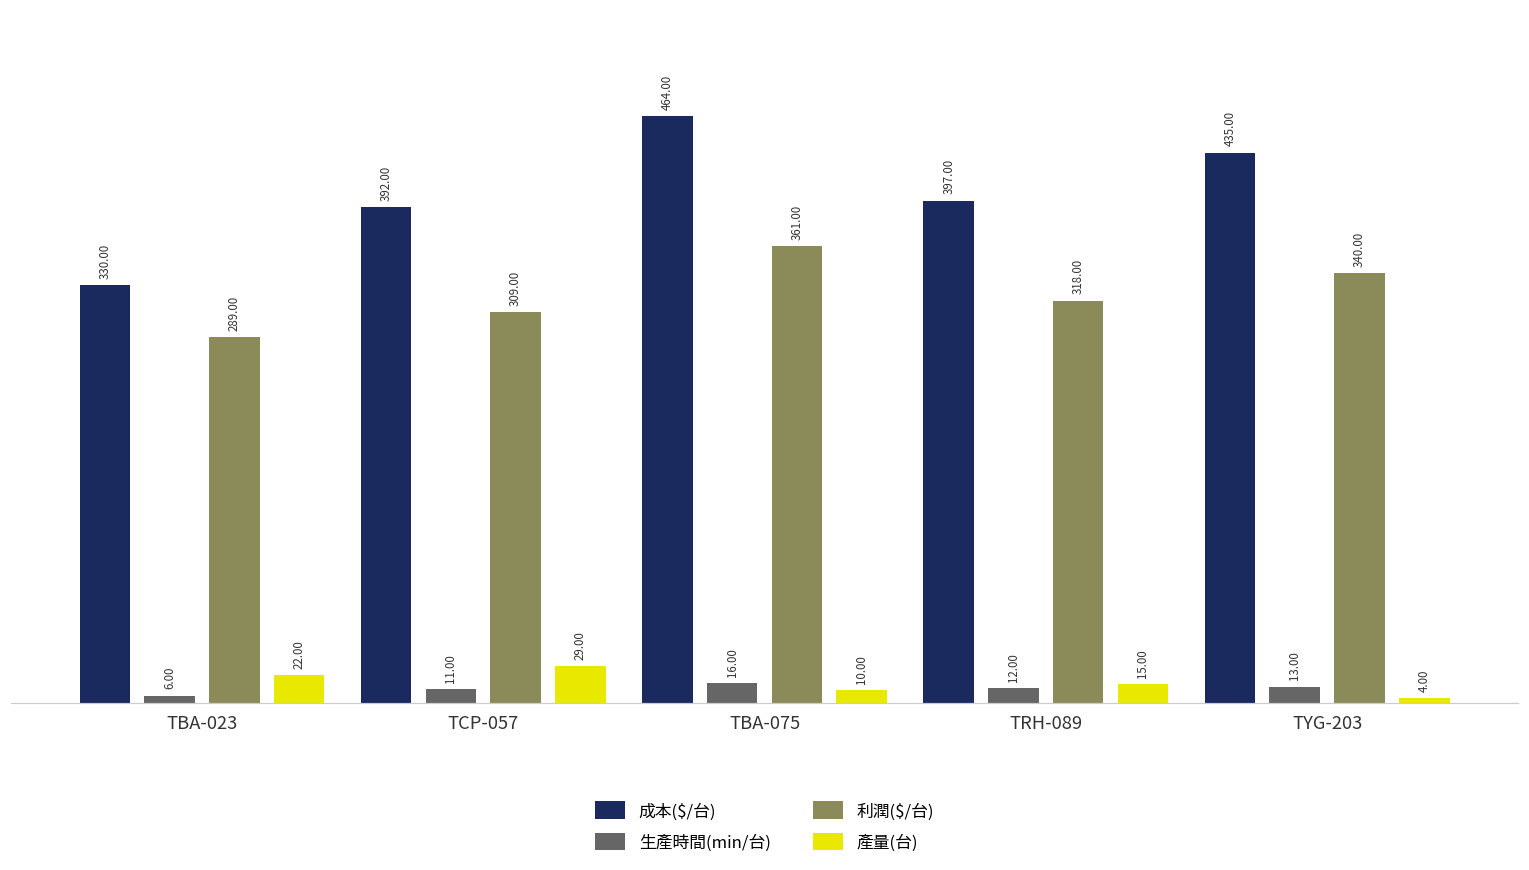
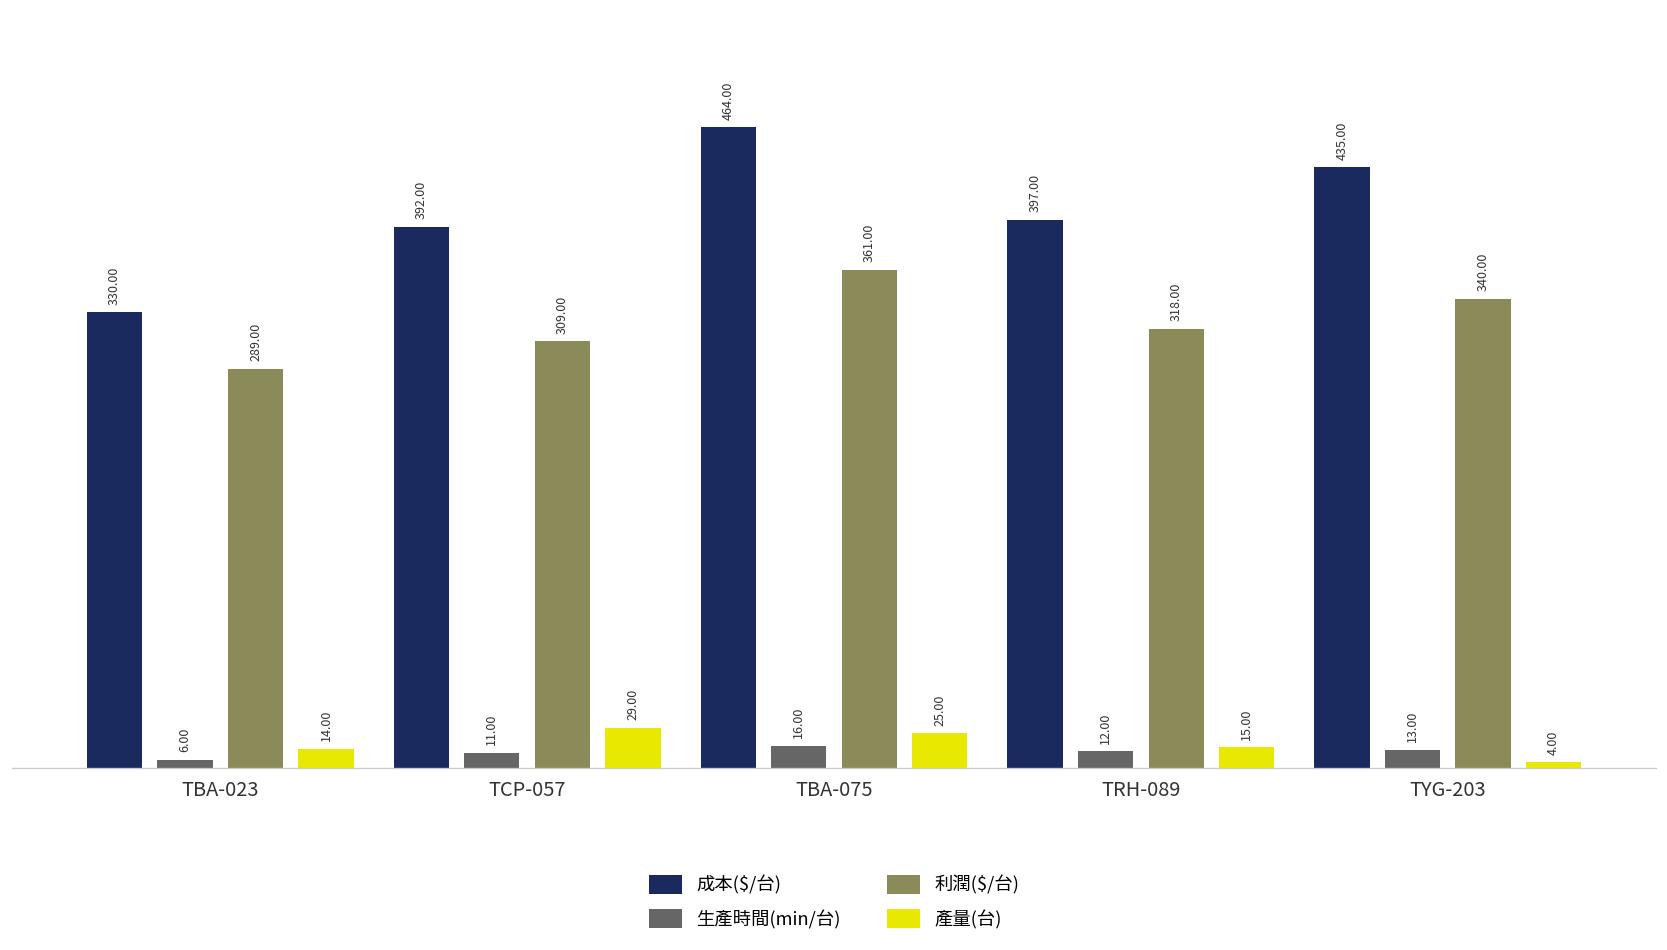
  {
    "成本($/台)": {
      "TBA-023": 330.00,
      "TCP-057": 392.00,
      "TBA-075": 464.00,
      "TRH-089": 397.00,
      "TYG-203": 435.00
    },
    "產量(台)": {
-     "TBA-023": 22.00,
+     "TBA-023": 14.00,
      "TCP-057": 29.00,
-     "TBA-075": 10.00,
+     "TBA-075": 25.00,
      "TRH-089": 15.00,
      "TYG-203": 4.00
    }
  }
